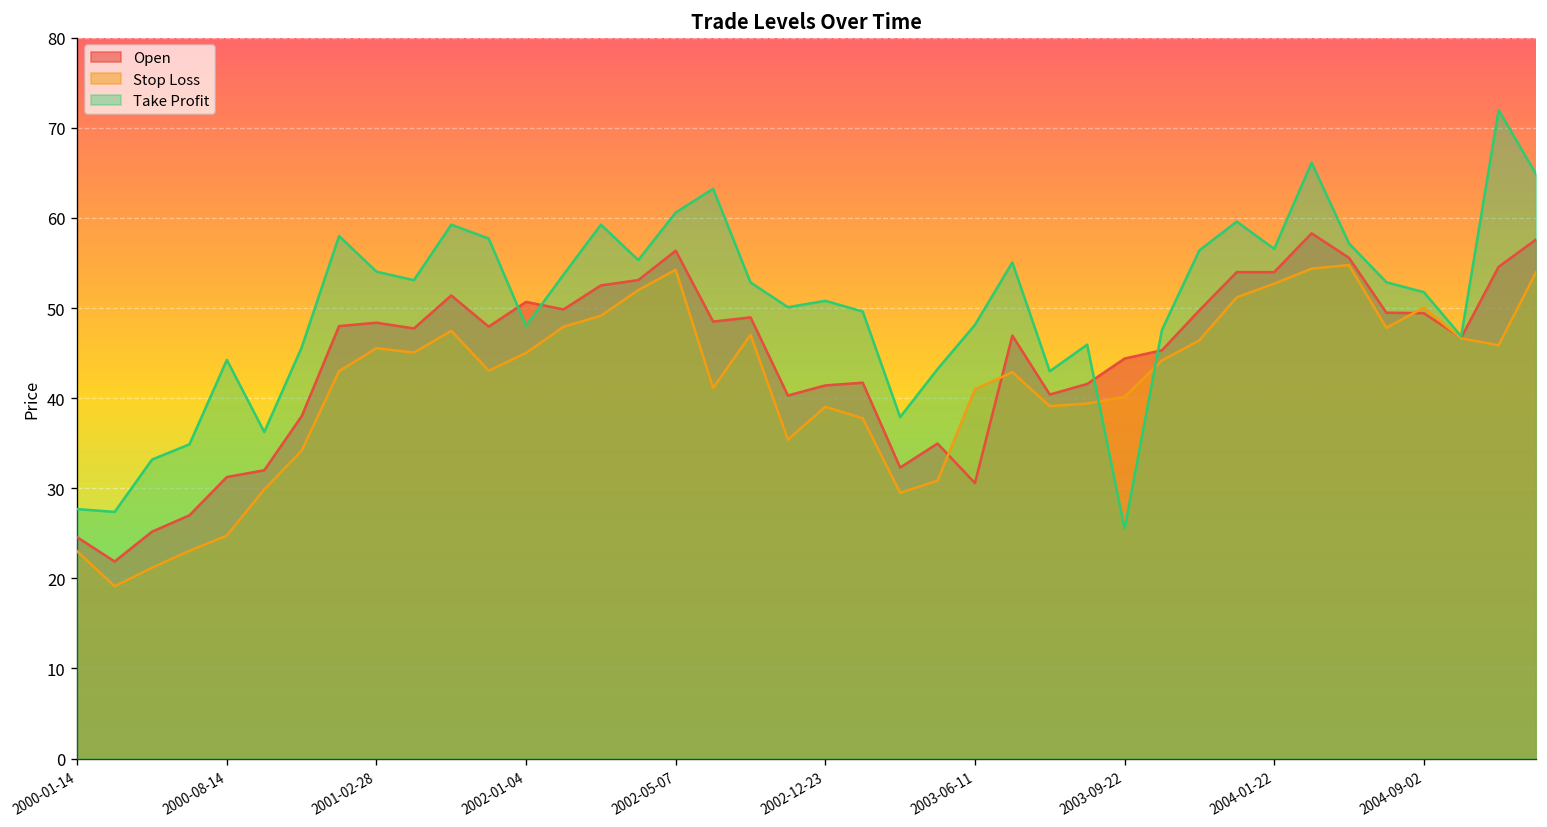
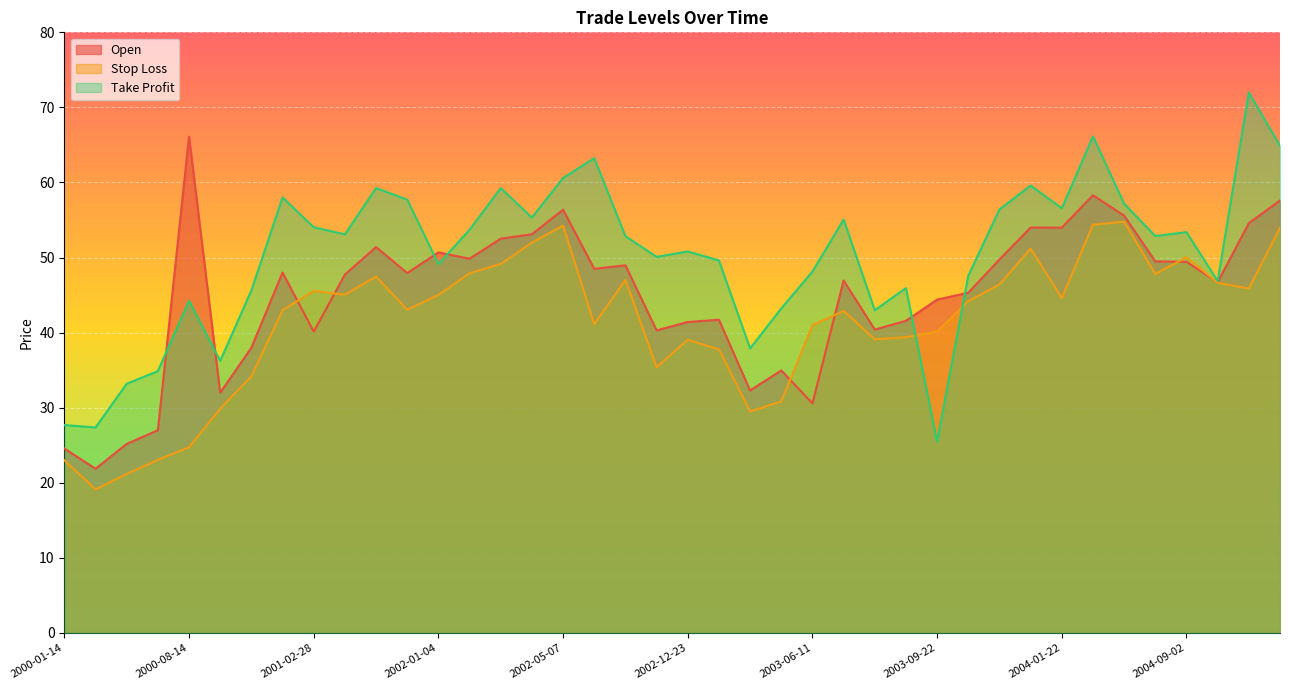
  {
    "Open": {
      "2000-01-14": 25,
-     "2000-08-14": 31,
-     "2001-02-28": 48,
+     "2000-08-14": 66,
+     "2001-02-28": 40,
      "2002-01-04": 51,
      "2002-05-07": 56,
      "2002-12-23": 41,
      "2003-06-11": 31,
      "2003-09-22": 44,
      "2004-01-22": 54,
      "2004-09-02": 49
    },
    "Stop Loss": {
      "2000-01-14": 23,
      "2000-08-14": 25,
      "2001-02-28": 46,
      "2002-01-04": 45,
      "2002-05-07": 54,
      "2002-12-23": 39,
      "2003-06-11": 41,
      "2003-09-22": 40,
-     "2004-01-22": 53,
+     "2004-01-22": 45,
      "2004-09-02": 50
    },
    "Take Profit": {
      "2000-01-14": 28,
      "2000-08-14": 44,
      "2001-02-28": 54,
-     "2002-01-04": 48,
+     "2002-01-04": 49,
      "2002-05-07": 61,
      "2002-12-23": 51,
      "2003-06-11": 48,
      "2003-09-22": 26,
      "2004-01-22": 57,
-     "2004-09-02": 52
+     "2004-09-02": 53
    }
  }
